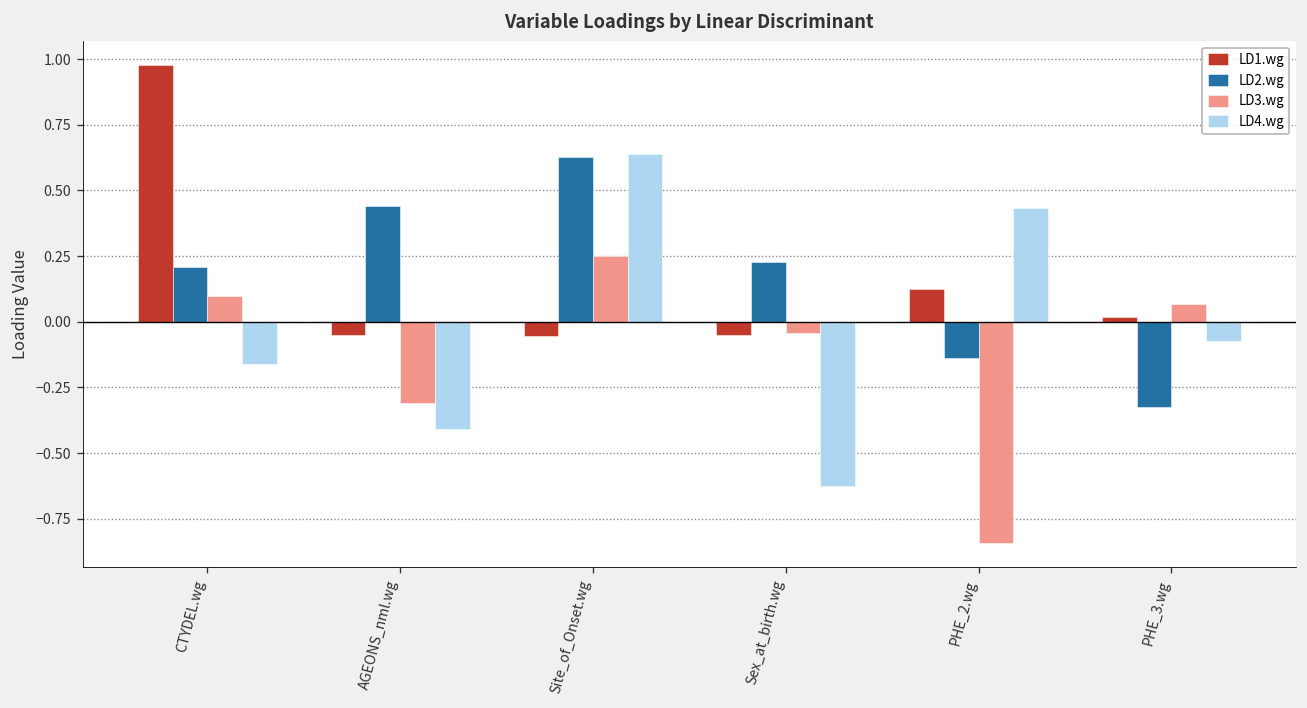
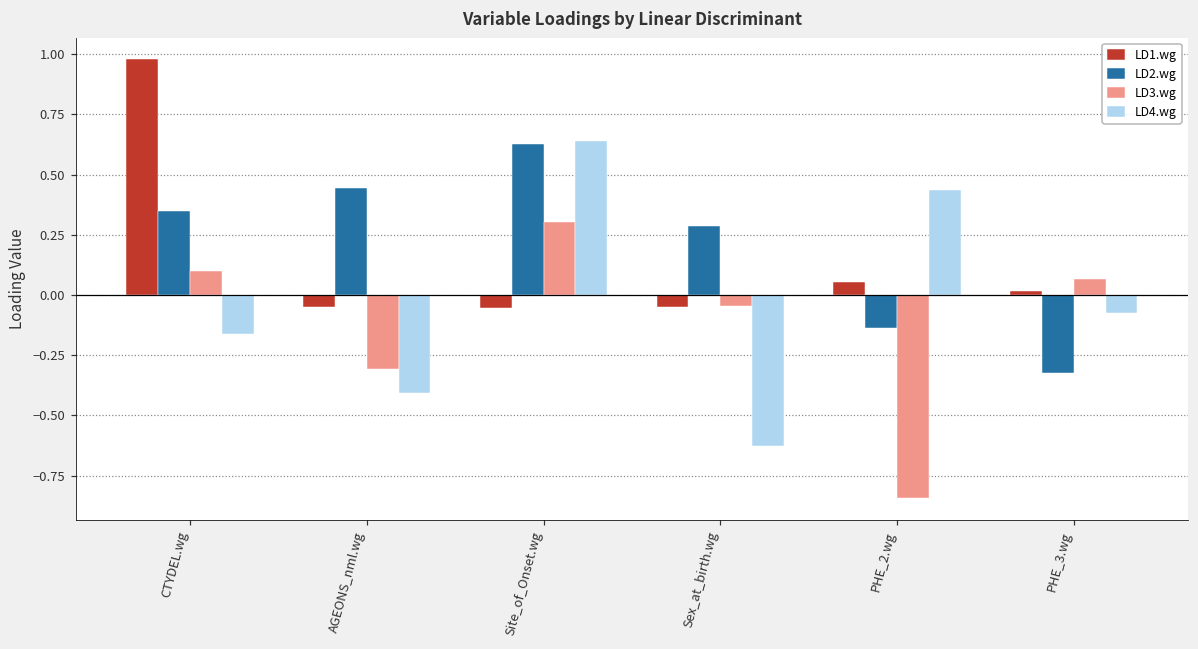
  {
    "LD1.wg": {
      "CTYDEL.wg": 0.98,
      "AGEONS_nml.wg": -0.05,
      "Site_of_Onset.wg": -0.05,
      "Sex_at_birth.wg": -0.05,
-     "PHE_2.wg": 0.13,
+     "PHE_2.wg": 0.05,
      "PHE_3.wg": 0.02
    },
    "LD2.wg": {
-     "CTYDEL.wg": 0.21,
+     "CTYDEL.wg": 0.35,
      "AGEONS_nml.wg": 0.44,
      "Site_of_Onset.wg": 0.63,
-     "Sex_at_birth.wg": 0.23,
+     "Sex_at_birth.wg": 0.29,
      "PHE_2.wg": -0.14,
      "PHE_3.wg": -0.33
    },
    "LD3.wg": {
      "CTYDEL.wg": 0.10,
      "AGEONS_nml.wg": -0.31,
-     "Site_of_Onset.wg": 0.25,
+     "Site_of_Onset.wg": 0.30,
      "Sex_at_birth.wg": -0.04,
      "PHE_2.wg": -0.84,
      "PHE_3.wg": 0.07
    },
    "LD4.wg": {
      "CTYDEL.wg": -0.16,
      "AGEONS_nml.wg": -0.41,
      "Site_of_Onset.wg": 0.64,
      "Sex_at_birth.wg": -0.63,
      "PHE_2.wg": 0.43,
      "PHE_3.wg": -0.08
    }
  }
